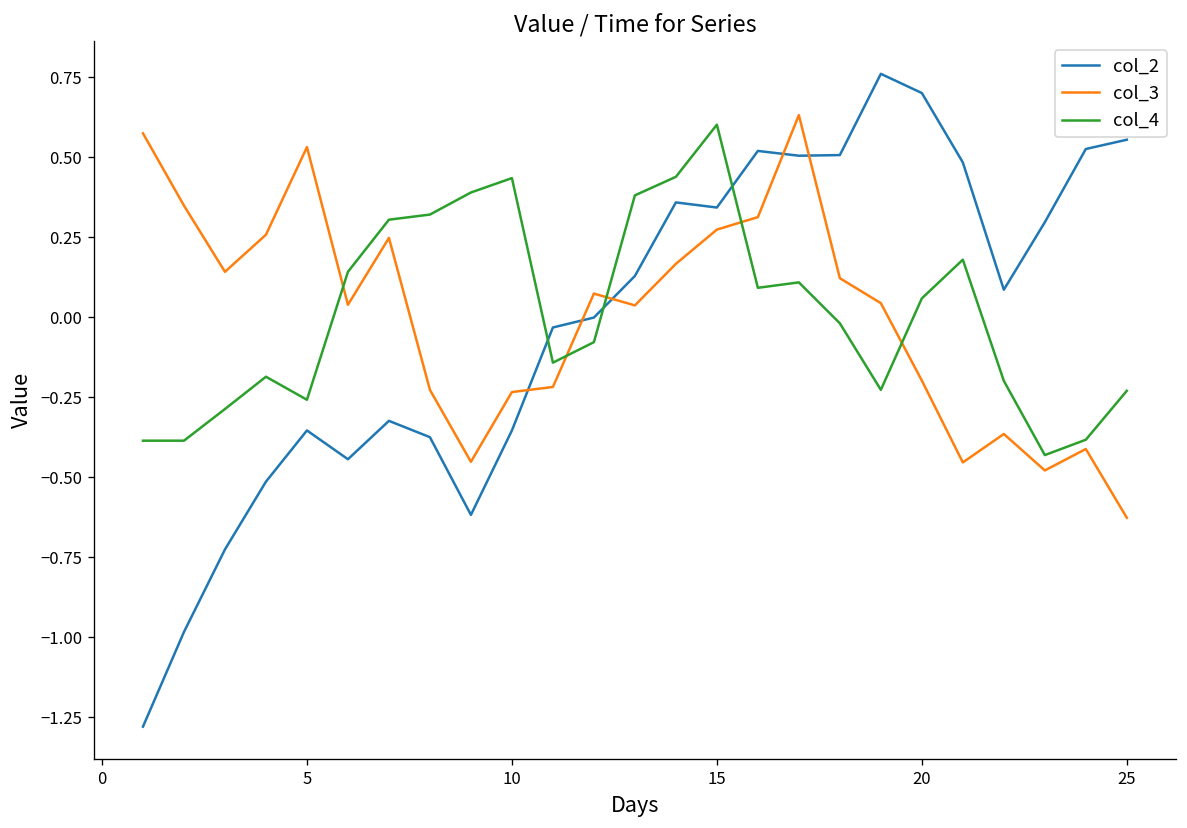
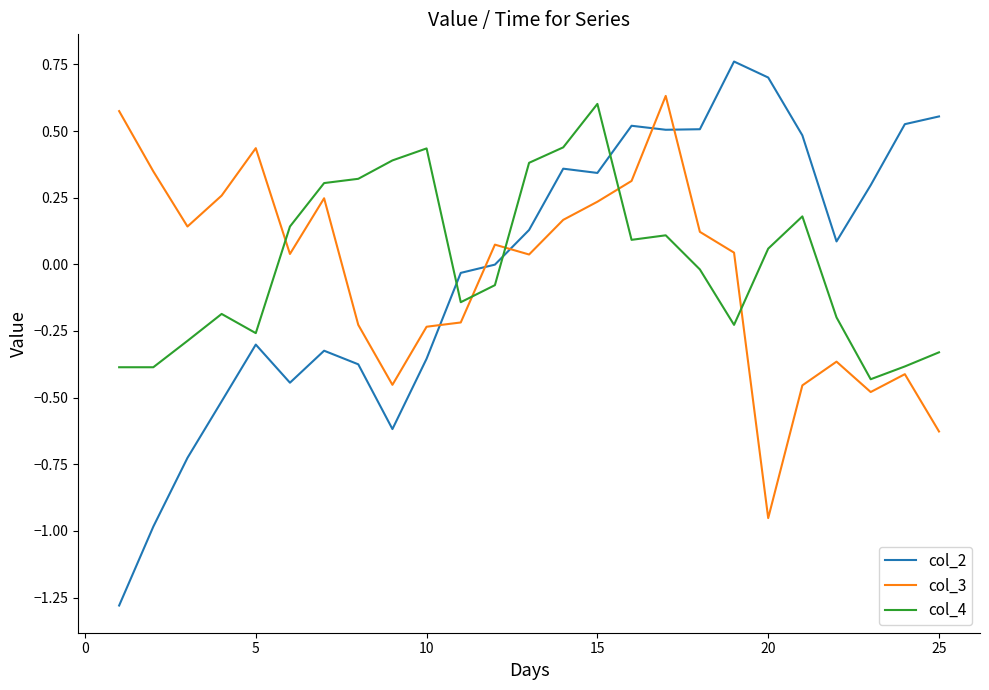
  {
    "col_2": {
-     "5": -0.35,
+     "5": -0.30,
      "10": -0.35,
      "15": 0.34,
      "20": 0.70,
      "25": 0.56
    },
    "col_3": {
-     "5": 0.53,
+     "5": 0.44,
      "10": -0.23,
-     "15": 0.27,
-     "20": -0.20,
+     "15": 0.24,
+     "20": -0.95,
      "25": -0.63
    },
    "col_4": {
      "5": -0.26,
      "10": 0.44,
      "15": 0.60,
      "20": 0.06,
-     "25": -0.23
+     "25": -0.33
    }
  }
